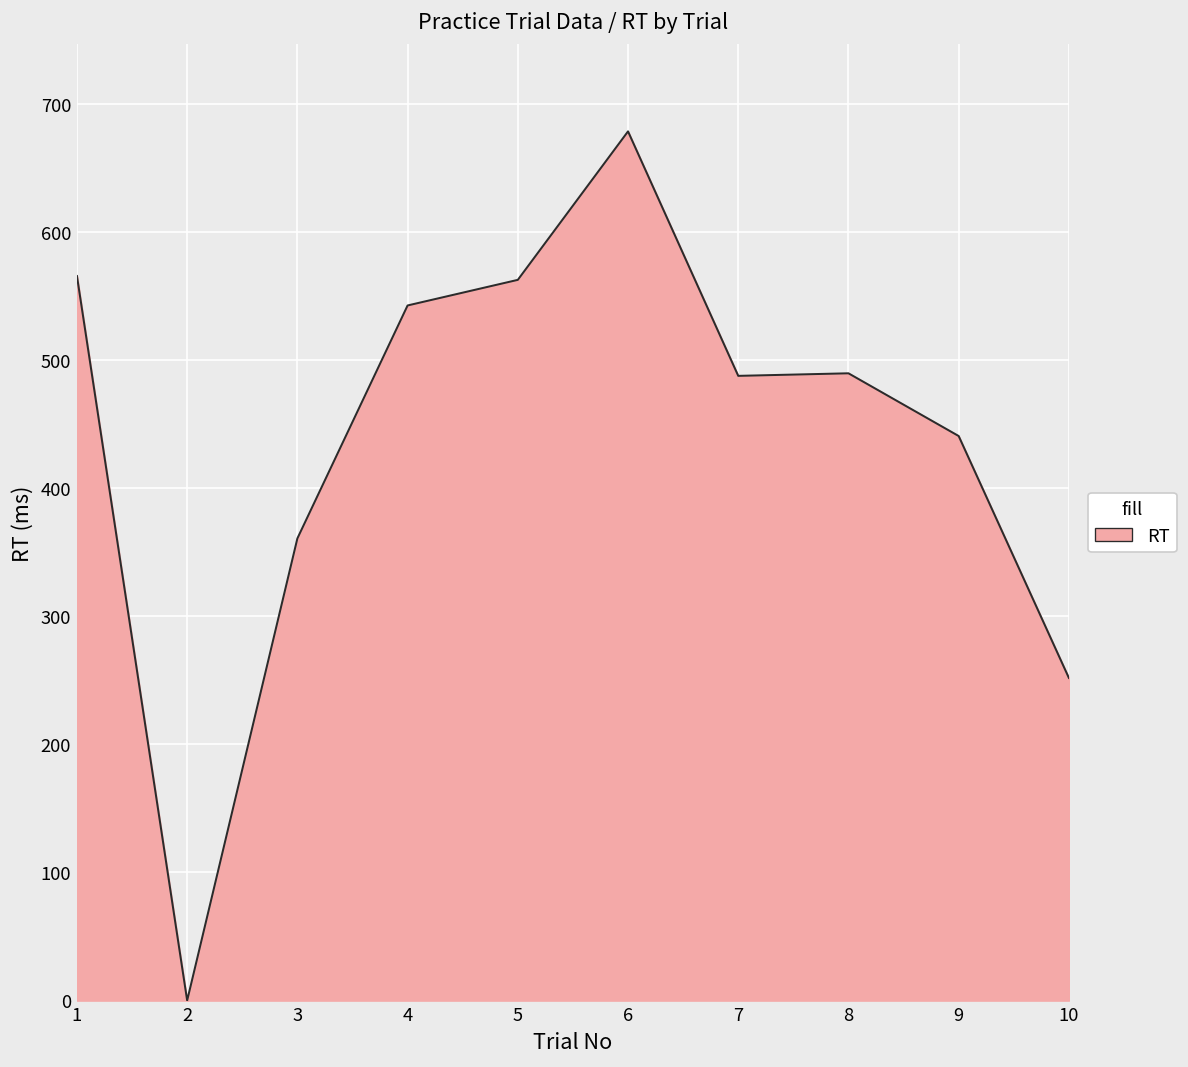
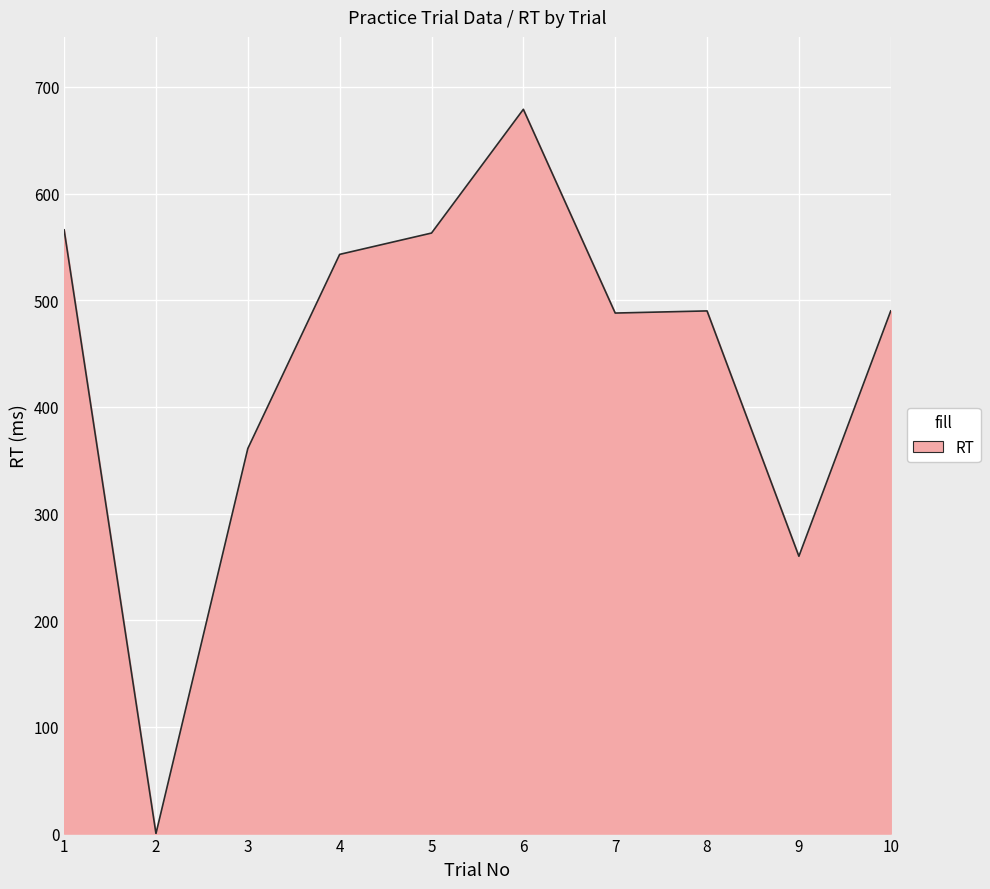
  {
    "1": 566,
    "2": 0,
    "3": 361,
    "4": 543,
    "5": 563,
    "6": 679,
    "7": 488,
    "8": 490,
-   "9": 441,
-   "10": 252
+   "9": 260,
+   "10": 490
  }
